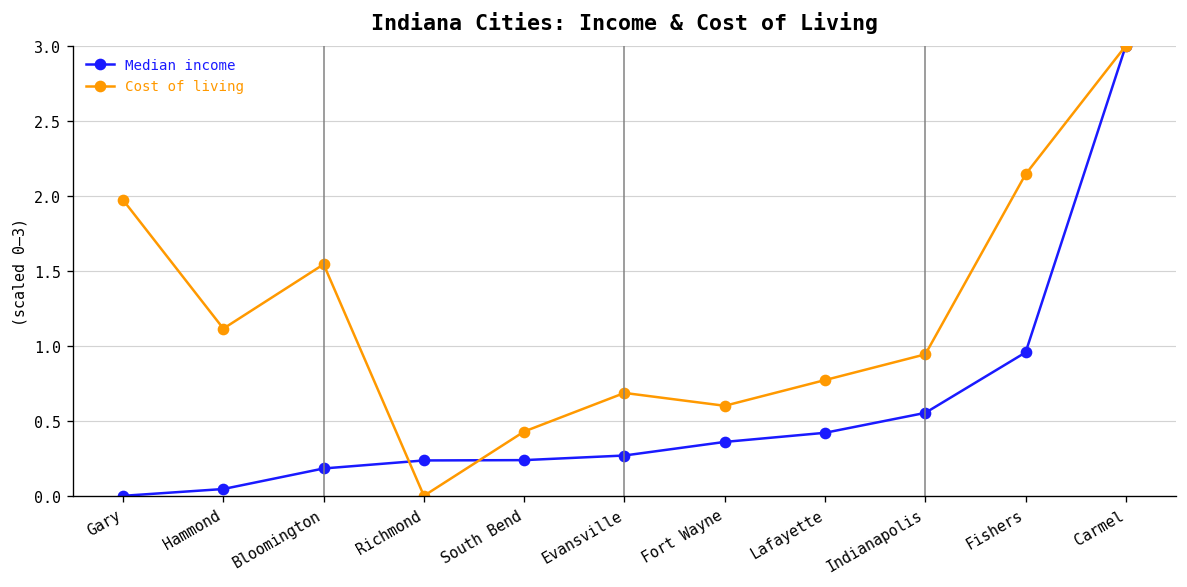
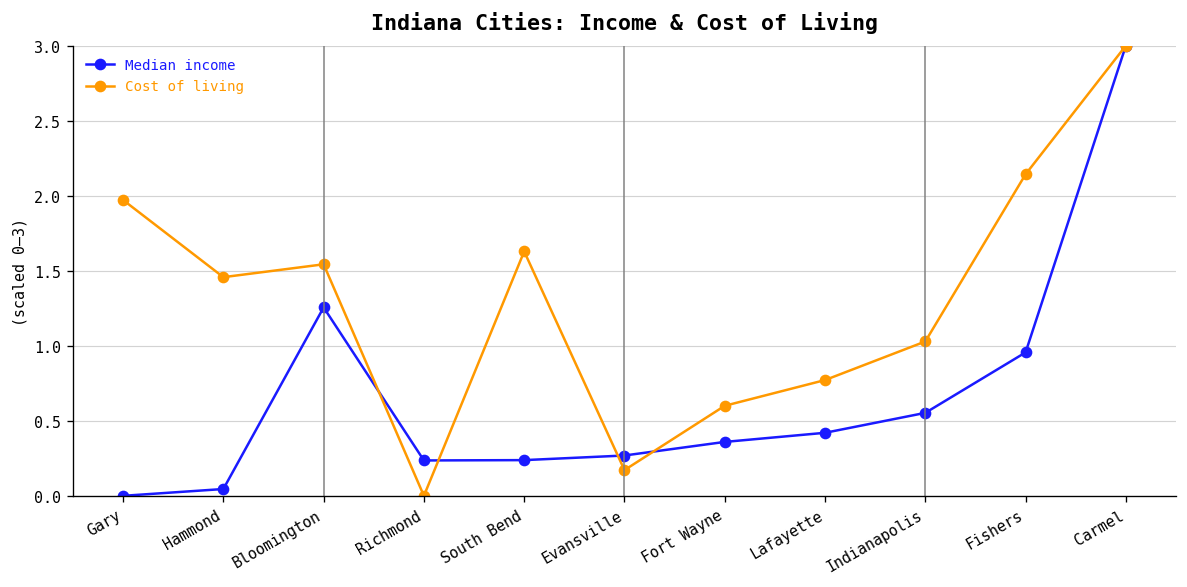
  {
    "Median income": {
      "Gary": 0.00,
      "Hammond": 0.05,
-     "Bloomington": 0.18,
+     "Bloomington": 1.26,
      "Richmond": 0.24,
      "South Bend": 0.24,
      "Evansville": 0.27,
      "Fort Wayne": 0.36,
      "Lafayette": 0.42,
      "Indianapolis": 0.55,
      "Fishers": 0.96
    },
    "Cost of living": {
      "Gary": 1.97,
-     "Hammond": 1.11,
+     "Hammond": 1.46,
      "Bloomington": 1.54,
      "Richmond": 0.00,
-     "South Bend": 0.43,
-     "Evansville": 0.69,
+     "South Bend": 1.63,
+     "Evansville": 0.17,
      "Fort Wayne": 0.60,
      "Lafayette": 0.77,
-     "Indianapolis": 0.94,
+     "Indianapolis": 1.03,
      "Fishers": 2.14
    }
  }
